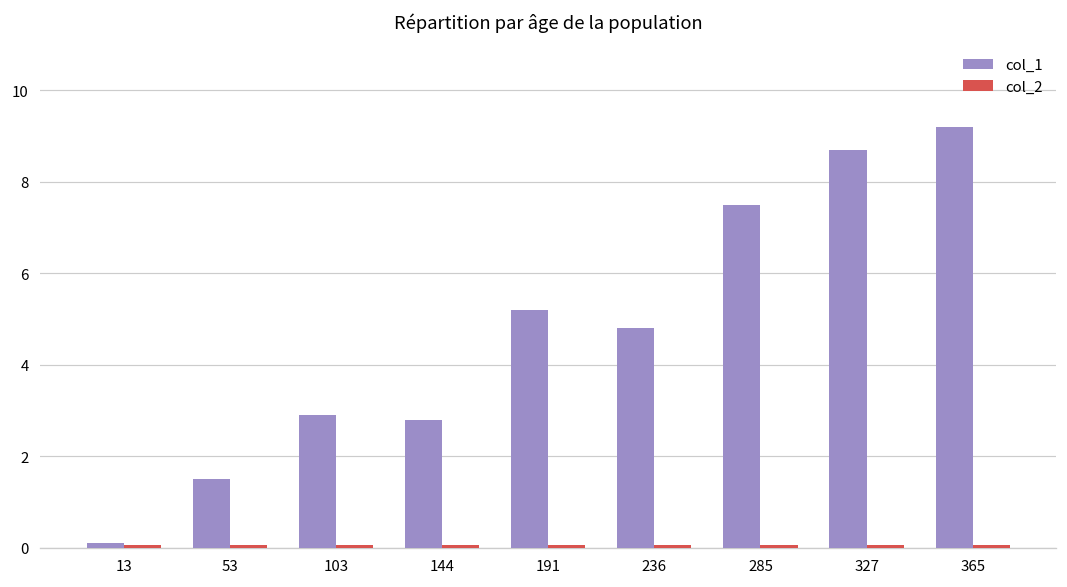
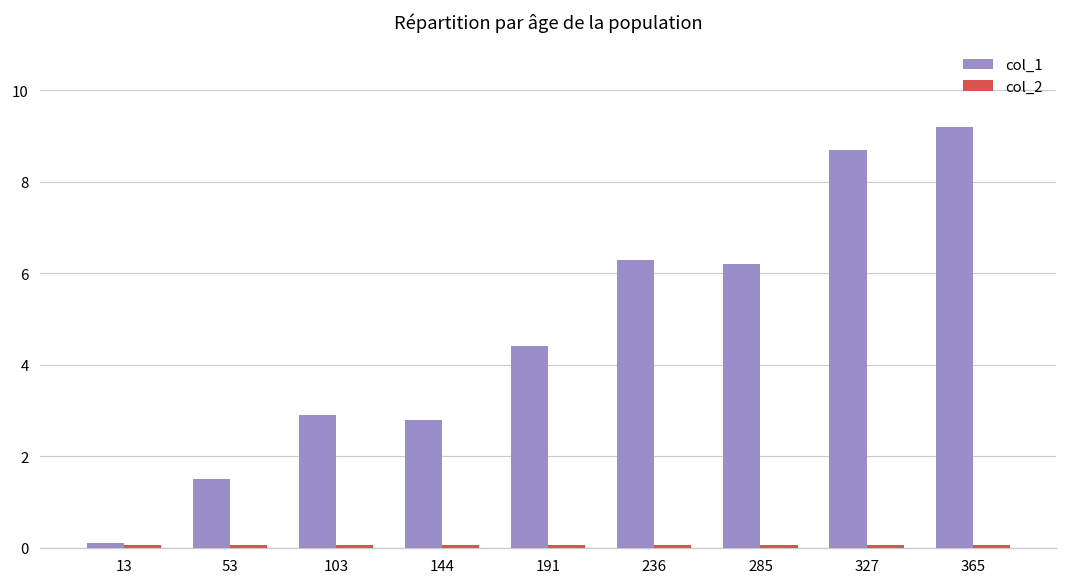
  {
    "col_1": {
      "13": 0.1,
      "53": 1.5,
      "103": 2.9,
      "144": 2.8,
-     "191": 5.2,
-     "236": 4.8,
-     "285": 7.5,
+     "191": 4.4,
+     "236": 6.3,
+     "285": 6.2,
      "327": 8.7,
      "365": 9.2
    }
  }
